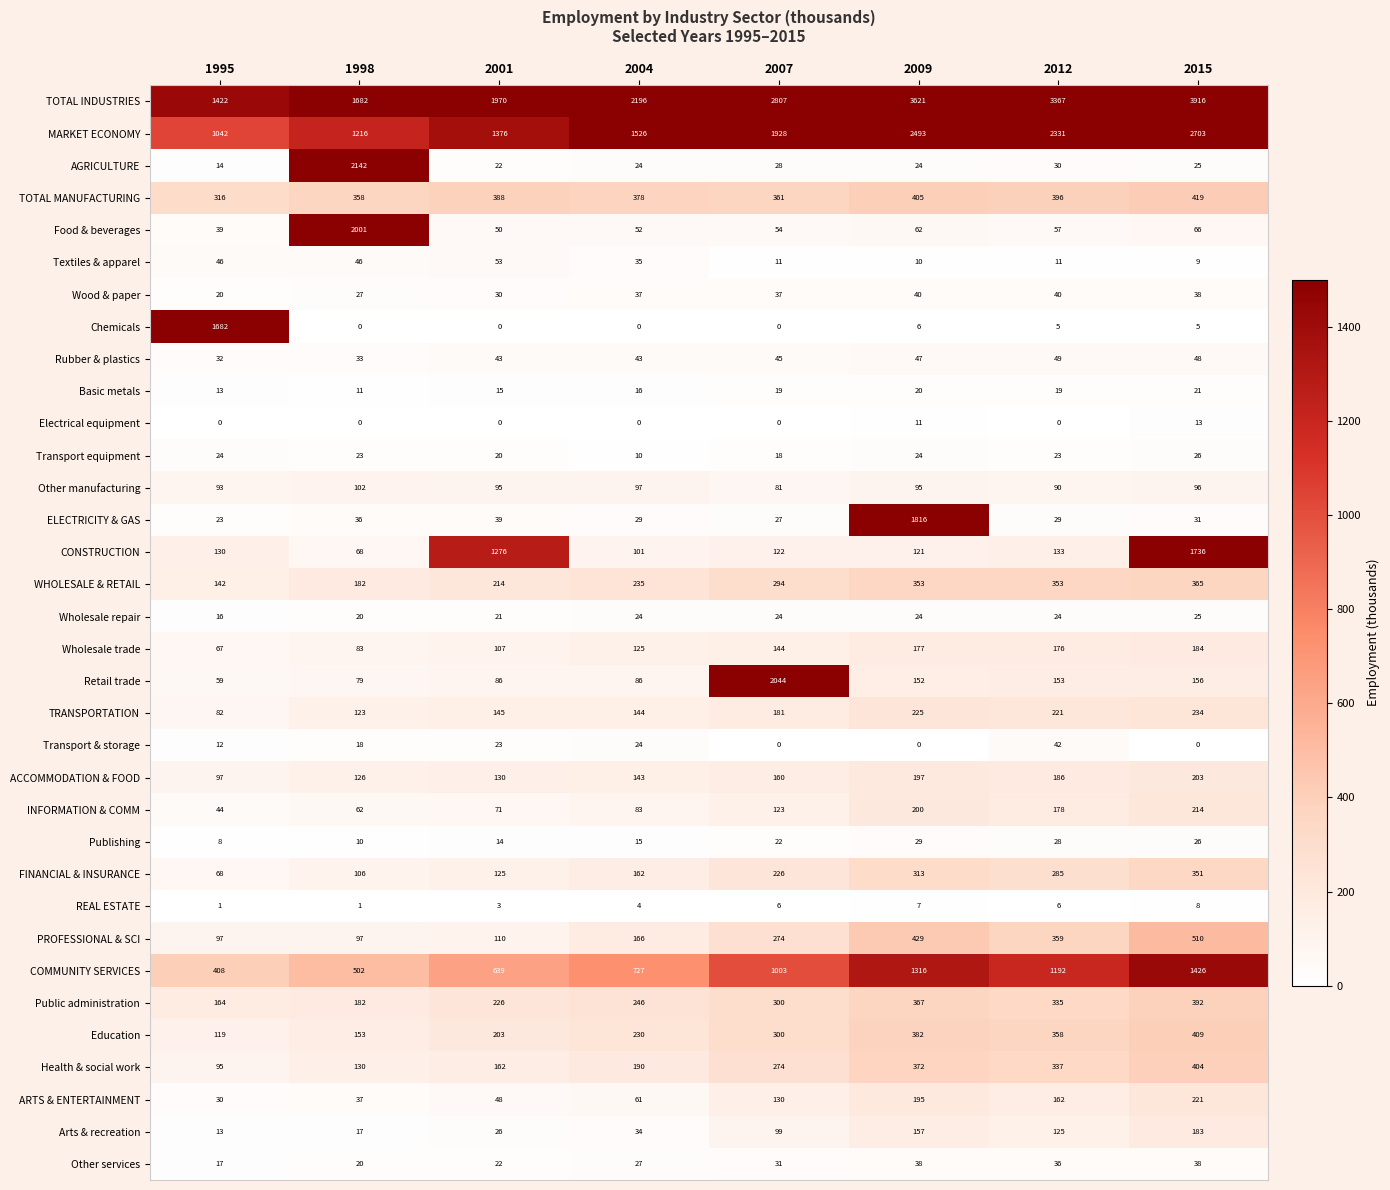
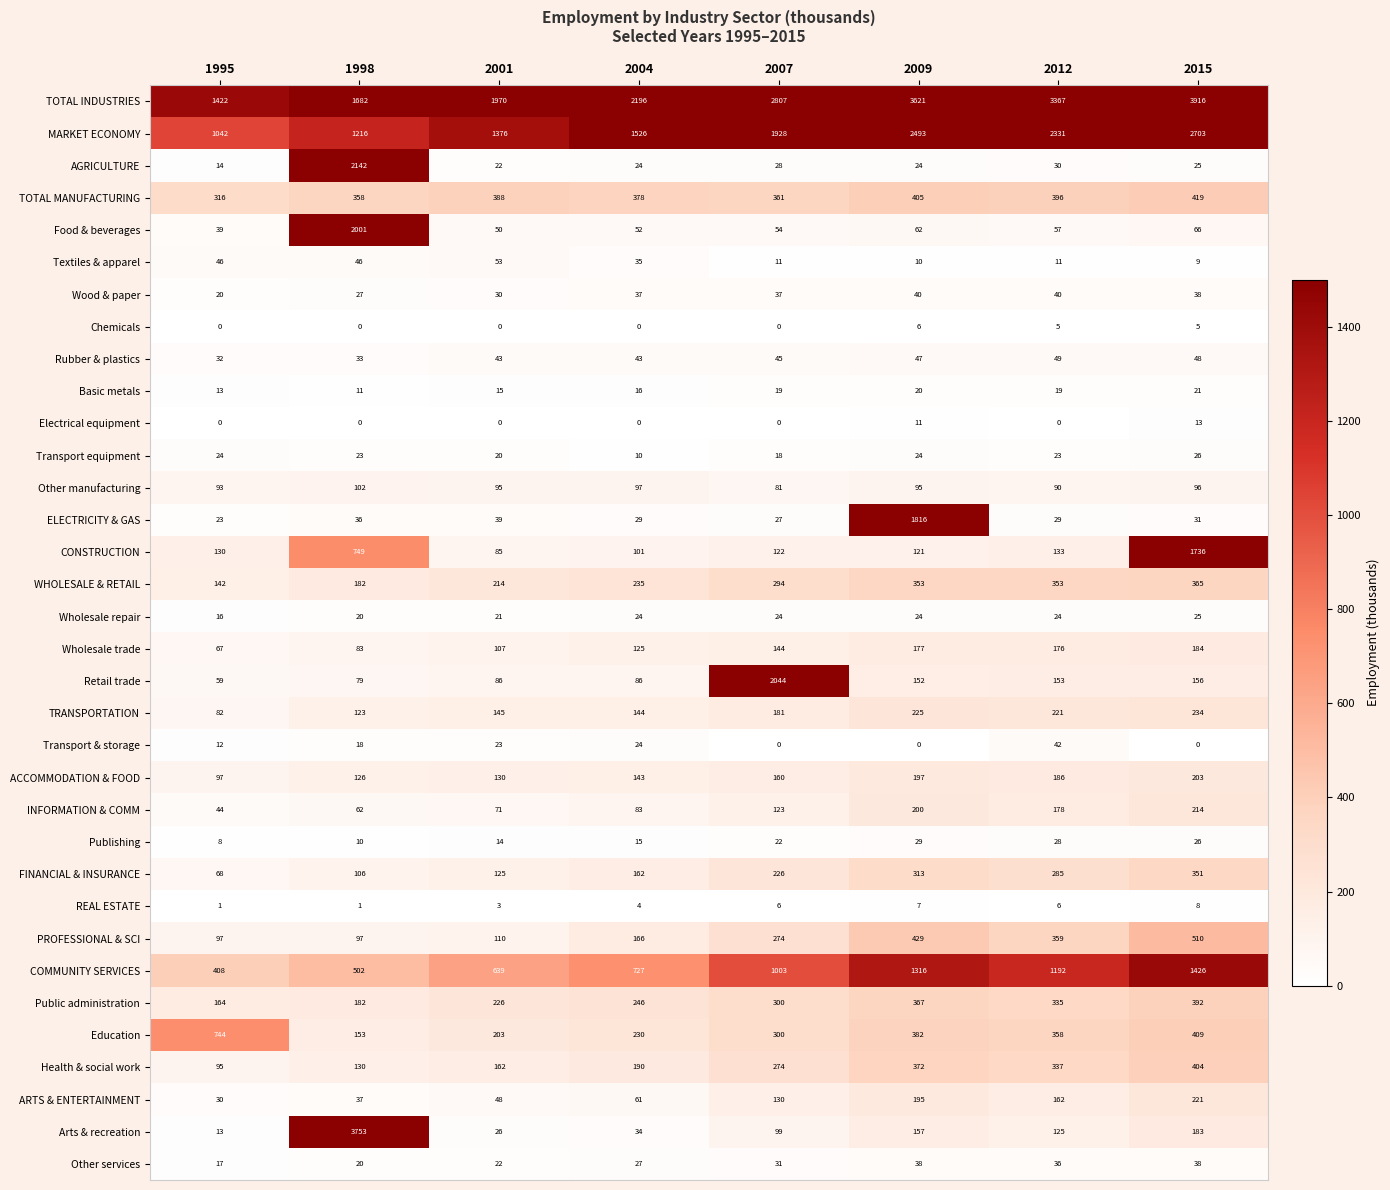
  {
    "Chemicals": {
-     "1995": 1682,
+     "1995": 0,
      "1998": 0,
      "2001": 0,
      "2004": 0,
      "2007": 0,
      "2009": 6,
      "2012": 5,
      "2015": 5
    },
    "CONSTRUCTION": {
      "1995": 130,
-     "1998": 68,
-     "2001": 1276,
+     "1998": 749,
+     "2001": 85,
      "2004": 101,
      "2007": 122,
      "2009": 121,
      "2012": 133,
      "2015": 1736
    },
    "Education": {
-     "1995": 119,
+     "1995": 744,
      "1998": 153,
      "2001": 203,
      "2004": 230,
      "2007": 300,
      "2009": 382,
      "2012": 358,
      "2015": 409
    },
    "Arts & recreation": {
      "1995": 13,
-     "1998": 17,
+     "1998": 3753,
      "2001": 26,
      "2004": 34,
      "2007": 99,
      "2009": 157,
      "2012": 125,
      "2015": 183
    }
  }
